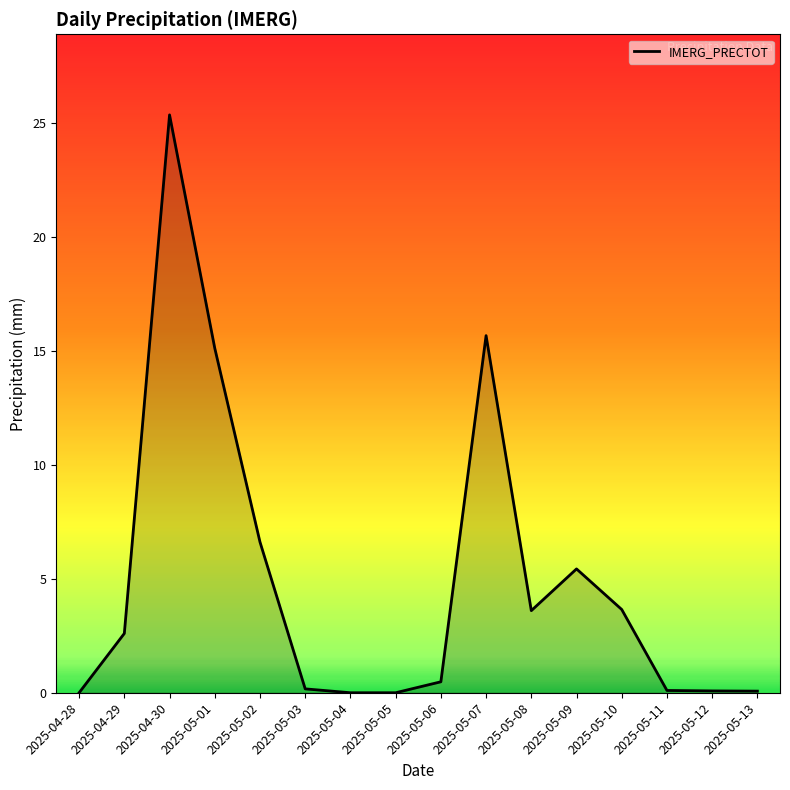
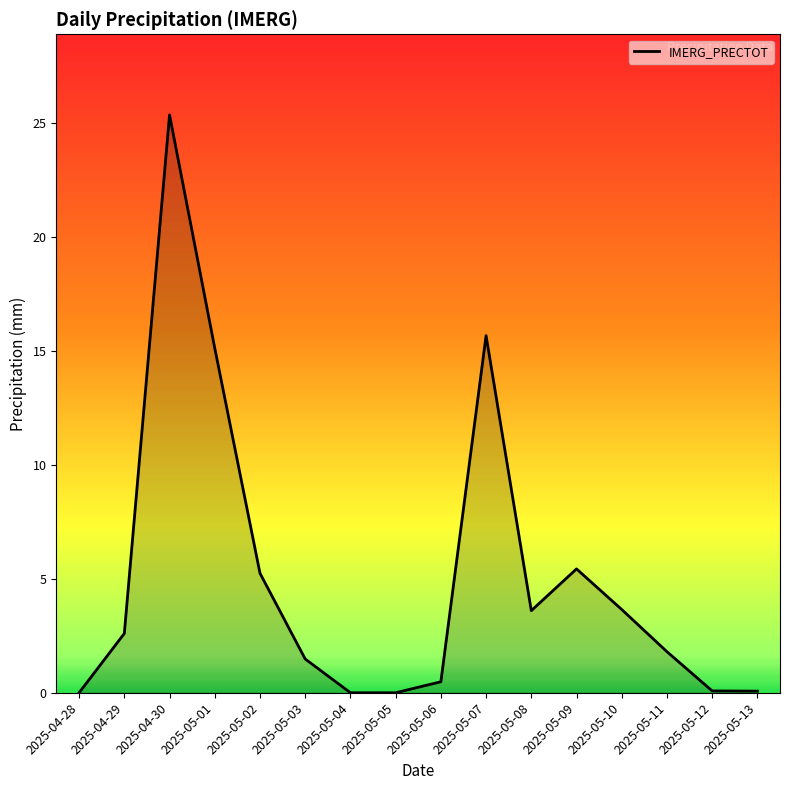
  {
    "2025-04-28": 0.0,
    "2025-04-29": 2.6,
    "2025-04-30": 25.3,
    "2025-05-01": 15.1,
-   "2025-05-02": 6.6,
-   "2025-05-03": 0.2,
+   "2025-05-02": 5.2,
+   "2025-05-03": 1.5,
    "2025-05-04": 0.0,
    "2025-05-05": 0.0,
    "2025-05-06": 0.5,
    "2025-05-07": 15.7,
    "2025-05-08": 3.6,
    "2025-05-09": 5.4,
    "2025-05-10": 3.7,
-   "2025-05-11": 0.1,
+   "2025-05-11": 1.8,
    "2025-05-12": 0.1,
    "2025-05-13": 0.1
  }
